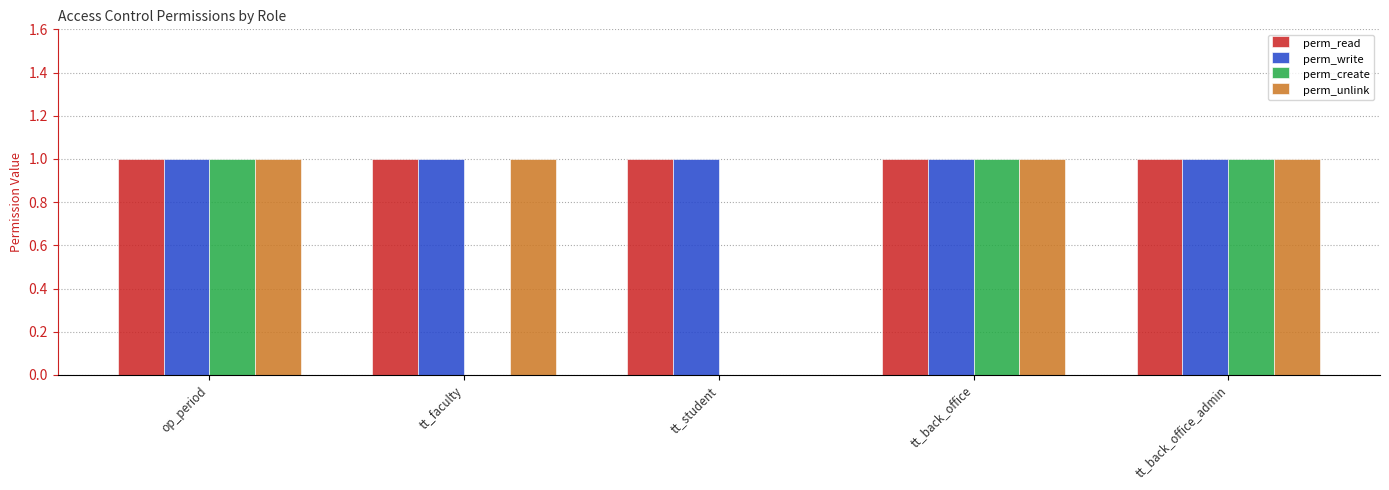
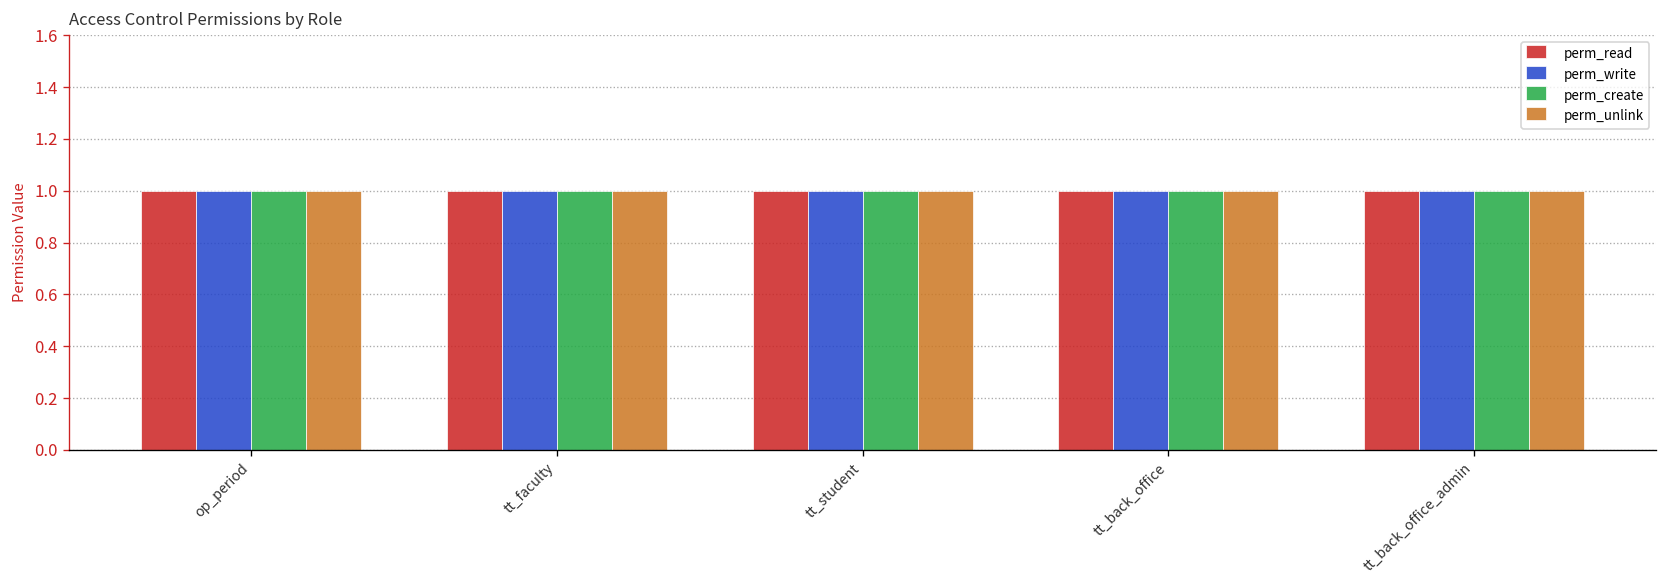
  {
    "perm_read": {
      "op_period": 1,
      "tt_faculty": 1,
      "tt_student": 1,
      "tt_back_office": 1,
      "tt_back_office_admin": 1
    },
    "perm_write": {
      "op_period": 1,
      "tt_faculty": 1,
      "tt_student": 1,
      "tt_back_office": 1,
      "tt_back_office_admin": 1
    },
    "perm_create": {
      "op_period": 1,
-     "tt_faculty": 0,
-     "tt_student": 0,
+     "tt_faculty": 1,
+     "tt_student": 1,
      "tt_back_office": 1,
      "tt_back_office_admin": 1
    },
    "perm_unlink": {
      "op_period": 1,
      "tt_faculty": 1,
-     "tt_student": 0,
+     "tt_student": 1,
      "tt_back_office": 1,
      "tt_back_office_admin": 1
    }
  }
